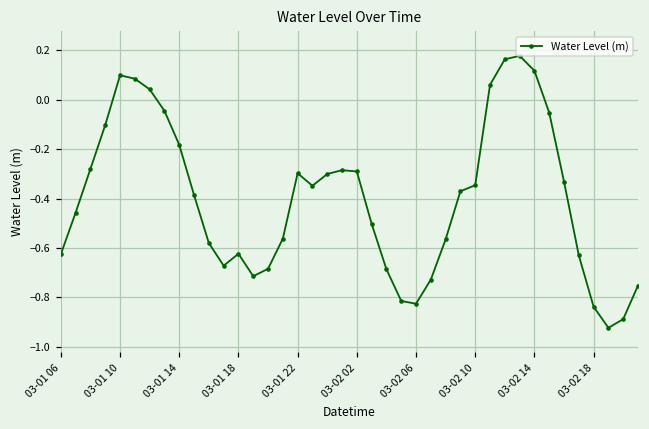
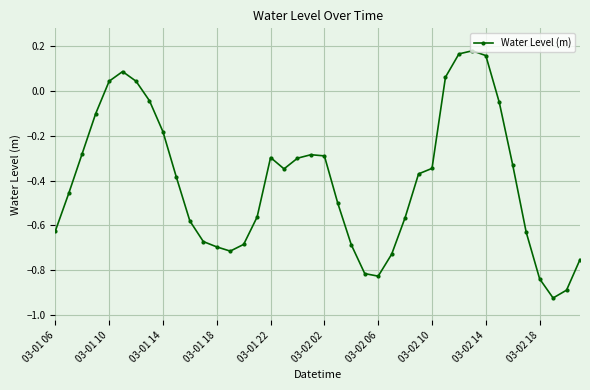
  {
    "03-01 06": -0.63,
-   "03-01 10": 0.10,
+   "03-01 10": 0.04,
    "03-01 14": -0.18,
-   "03-01 18": -0.62,
+   "03-01 18": -0.70,
    "03-01 22": -0.30,
    "03-02 02": -0.29,
    "03-02 06": -0.83,
    "03-02 10": -0.35,
-   "03-02 14": 0.12,
+   "03-02 14": 0.16,
    "03-02 18": -0.84
  }
